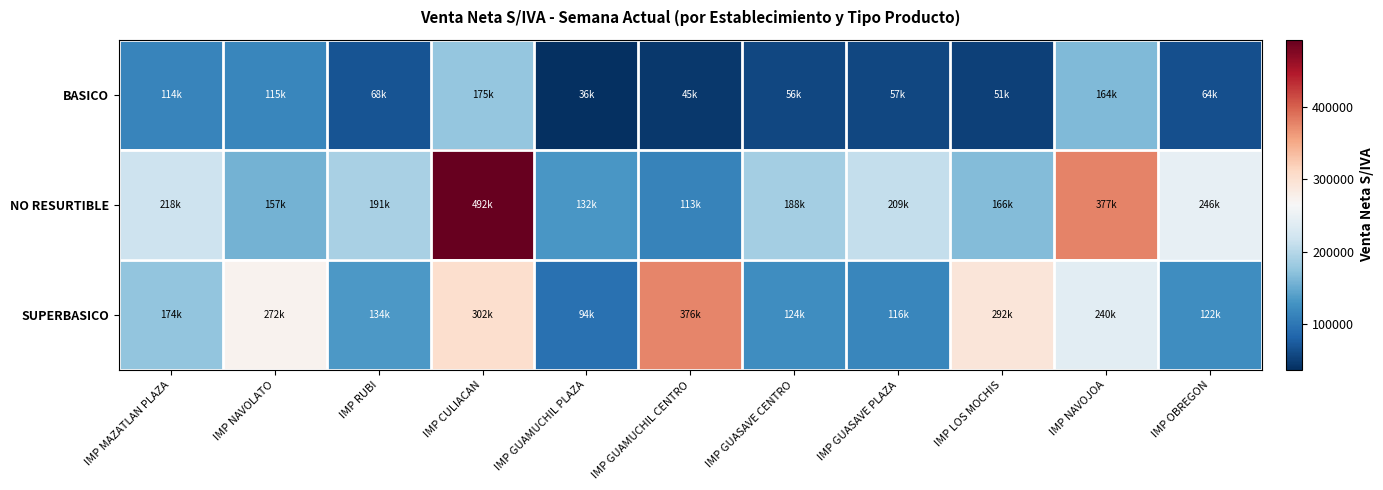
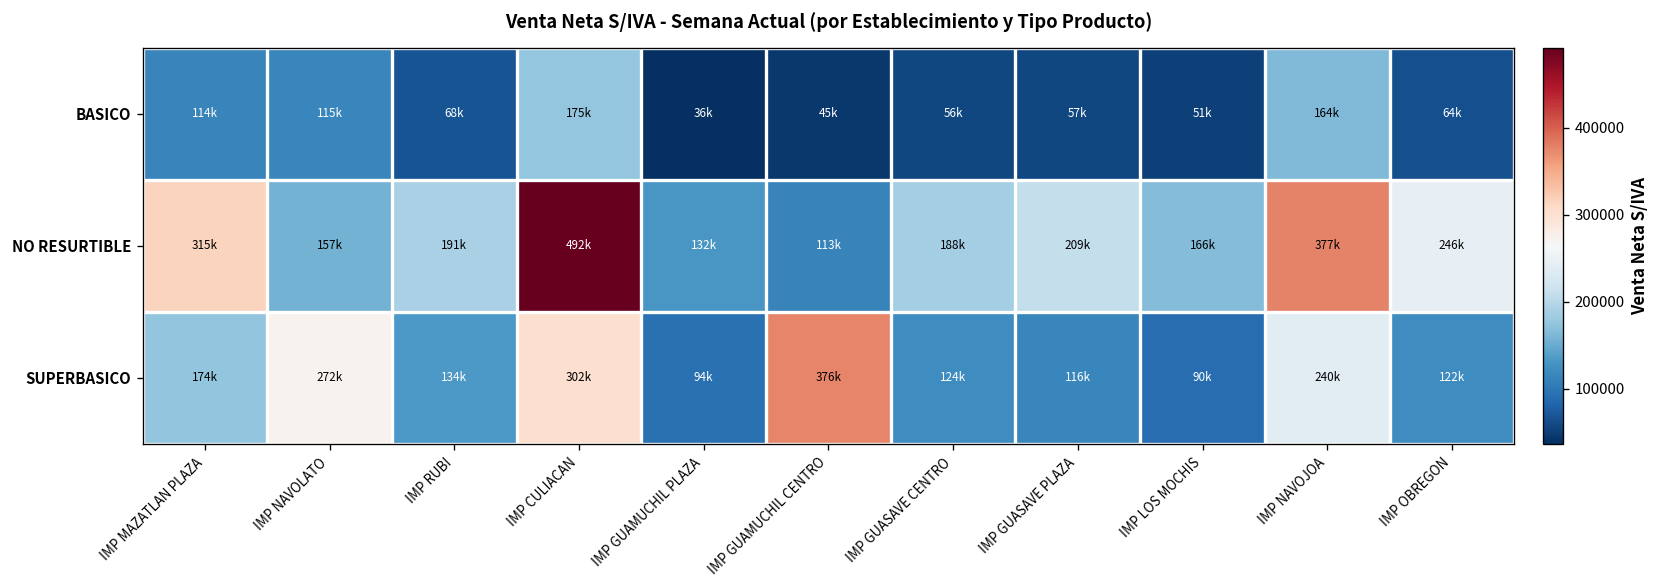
  {
    "BASICO": {
      "IMP MAZATLAN PLAZA": "114k",
      "IMP NAVOLATO": "115k",
      "IMP RUBI": "68k",
      "IMP CULIACAN": "175k",
      "IMP GUAMUCHIL PLAZA": "36k",
      "IMP GUAMUCHIL CENTRO": "45k",
      "IMP GUASAVE CENTRO": "56k",
      "IMP GUASAVE PLAZA": "57k",
      "IMP LOS MOCHIS": "51k",
      "IMP NAVOJOA": "164k",
      "IMP OBREGON": "64k"
    },
    "NO RESURTIBLE": {
-     "IMP MAZATLAN PLAZA": "218k",
+     "IMP MAZATLAN PLAZA": "315k",
      "IMP NAVOLATO": "157k",
      "IMP RUBI": "191k",
      "IMP CULIACAN": "492k",
      "IMP GUAMUCHIL PLAZA": "132k",
      "IMP GUAMUCHIL CENTRO": "113k",
      "IMP GUASAVE CENTRO": "188k",
      "IMP GUASAVE PLAZA": "209k",
      "IMP LOS MOCHIS": "166k",
      "IMP NAVOJOA": "377k",
      "IMP OBREGON": "246k"
    },
    "SUPERBASICO": {
      "IMP MAZATLAN PLAZA": "174k",
      "IMP NAVOLATO": "272k",
      "IMP RUBI": "134k",
      "IMP CULIACAN": "302k",
      "IMP GUAMUCHIL PLAZA": "94k",
      "IMP GUAMUCHIL CENTRO": "376k",
      "IMP GUASAVE CENTRO": "124k",
      "IMP GUASAVE PLAZA": "116k",
-     "IMP LOS MOCHIS": "292k",
+     "IMP LOS MOCHIS": "90k",
      "IMP NAVOJOA": "240k",
      "IMP OBREGON": "122k"
    }
  }
